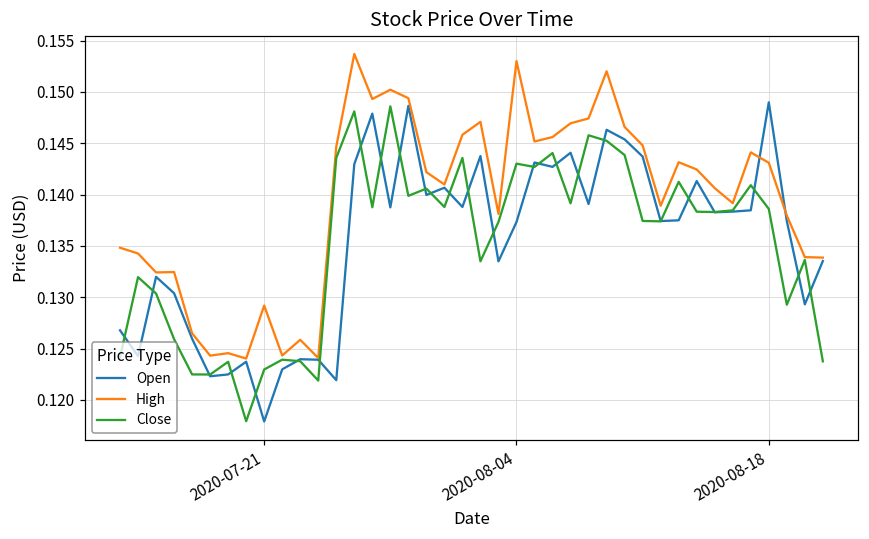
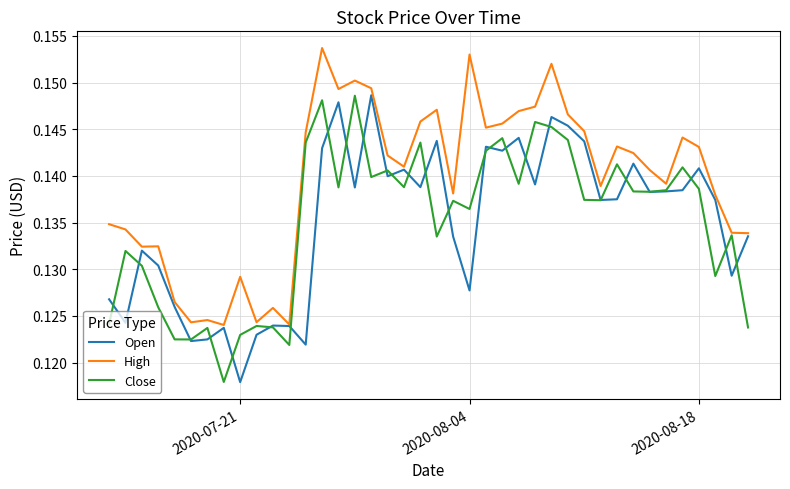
  {
    "Open": {
      "2020-07-21": 0.118,
-     "2020-08-04": 0.137,
-     "2020-08-18": 0.149
+     "2020-08-04": 0.128,
+     "2020-08-18": 0.141
    },
    "High": {
      "2020-07-21": 0.129,
      "2020-08-04": 0.153,
      "2020-08-18": 0.143
    },
    "Close": {
      "2020-07-21": 0.123,
-     "2020-08-04": 0.143,
+     "2020-08-04": 0.136,
      "2020-08-18": 0.139
    }
  }
